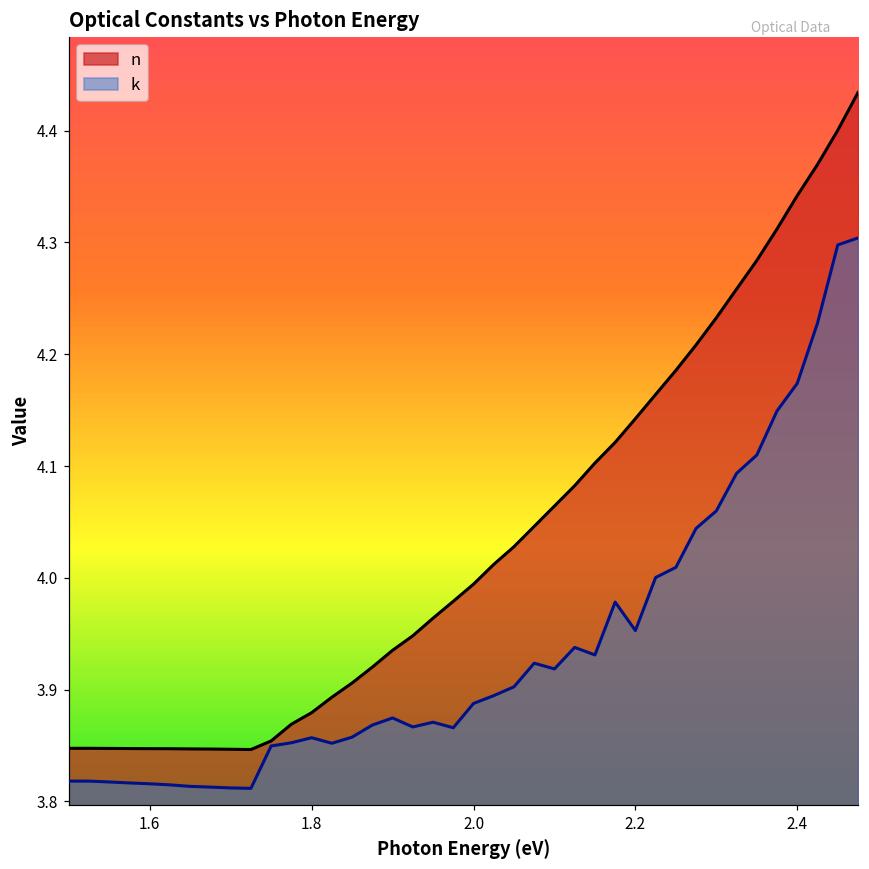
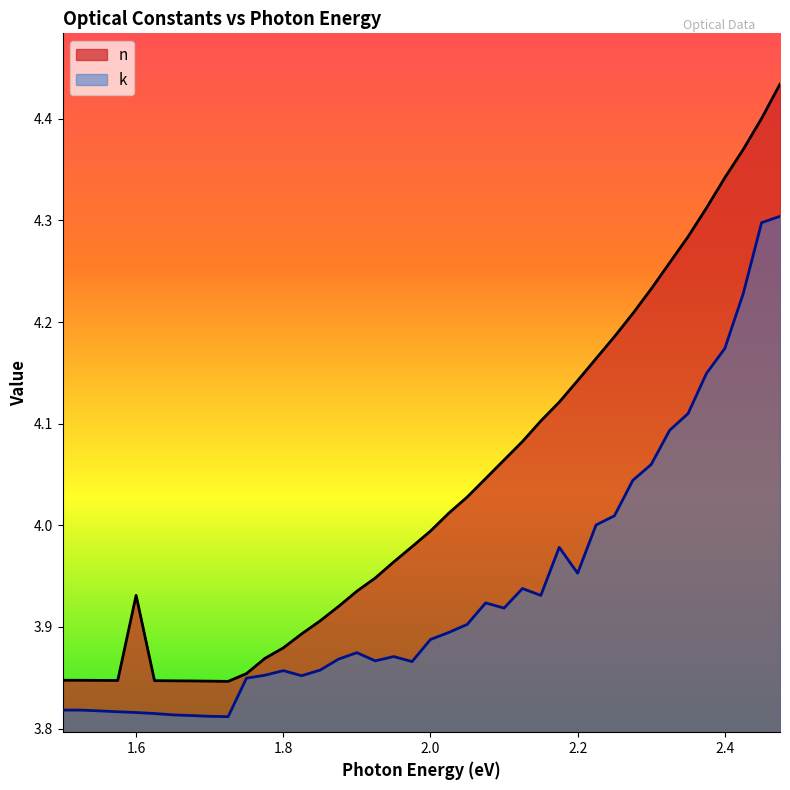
  {
    "n": {
-     "1.6": 3.847,
+     "1.6": 3.931,
      "1.8": 3.879,
      "2.0": 3.994,
      "2.2": 4.142,
      "2.4": 4.342
    },
    "k": {
      "1.6": 3.816,
      "1.8": 3.857,
      "2.0": 3.888,
      "2.2": 3.953,
      "2.4": 4.174
    }
  }
